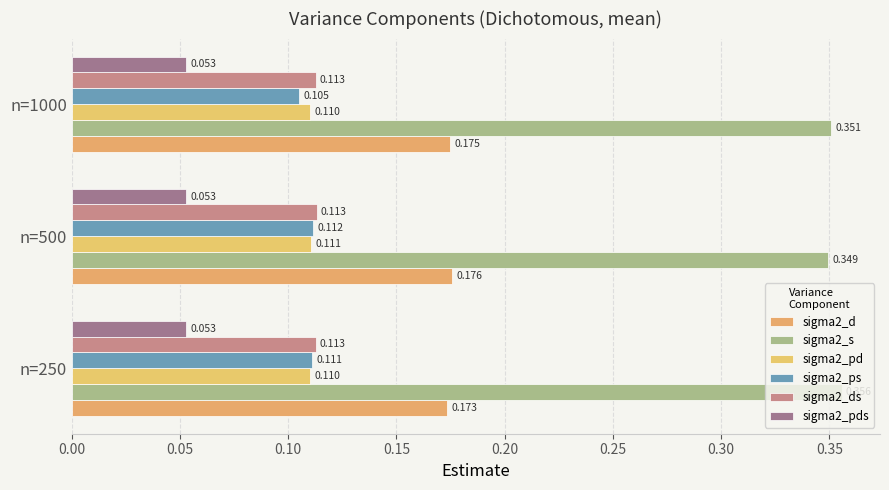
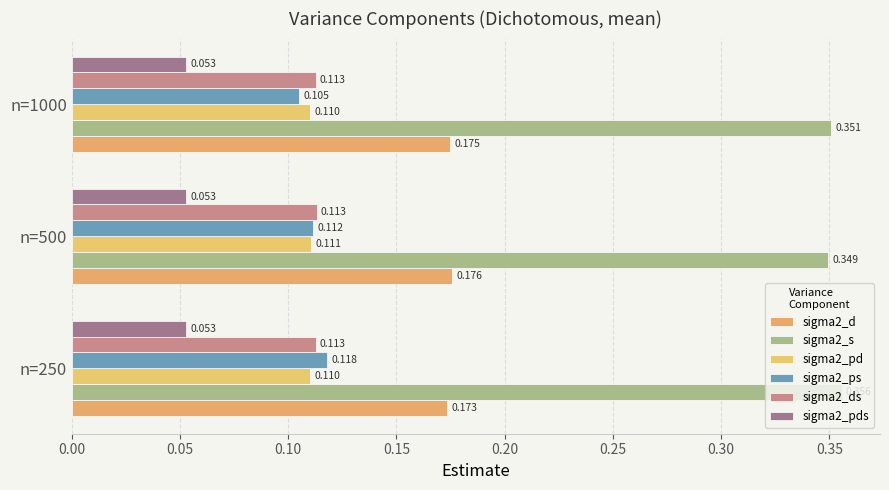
  {
    "sigma2_ps": {
      "n=1000": 0.105,
      "n=500": 0.112,
-     "n=250": 0.111
+     "n=250": 0.118
    }
  }
